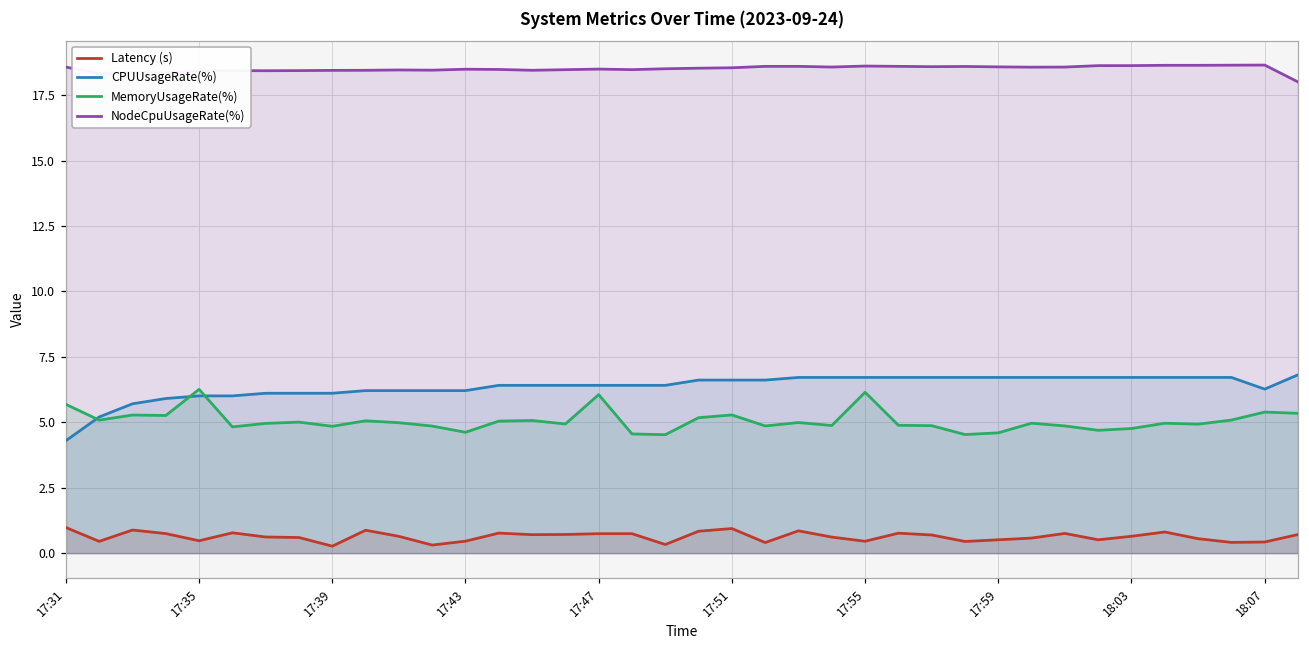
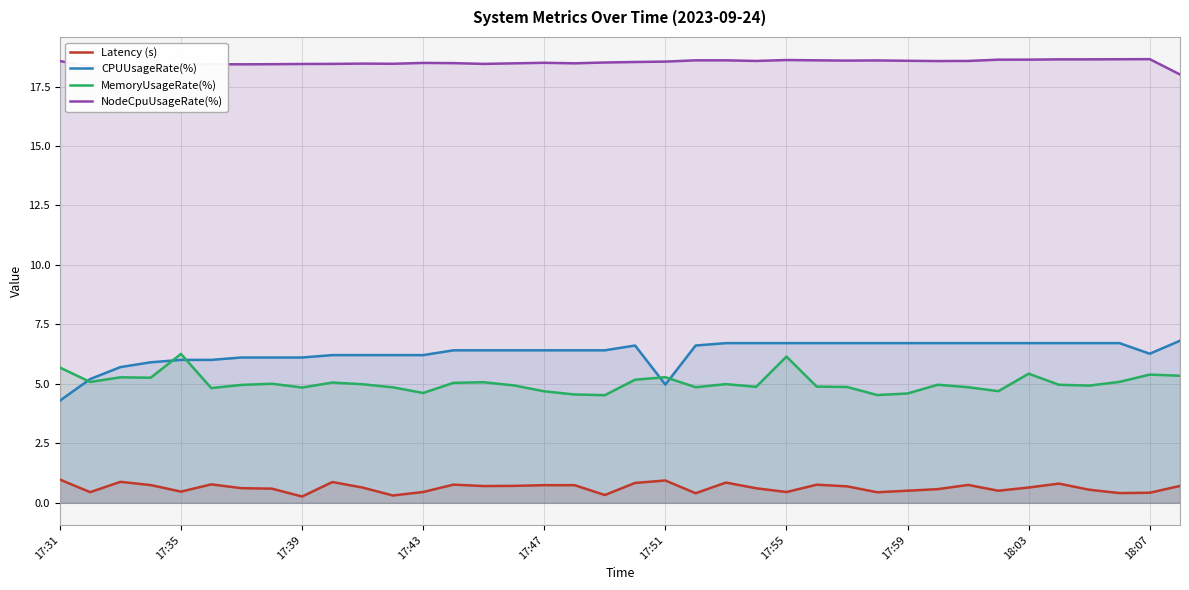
  {
    "Latency (s)": {
      "17:31": 1.0,
      "17:35": 0.5,
      "17:39": 0.3,
      "17:43": 0.5,
      "17:47": 0.7,
      "17:51": 0.9,
      "17:55": 0.5,
      "17:59": 0.5,
      "18:03": 0.6,
      "18:07": 0.4
    },
    "CPUUsageRate(%)": {
      "17:31": 4.3,
      "17:35": 6.0,
      "17:39": 6.1,
      "17:43": 6.2,
      "17:47": 6.4,
-     "17:51": 6.6,
+     "17:51": 5.0,
      "17:55": 6.7,
      "17:59": 6.7,
      "18:03": 6.7,
      "18:07": 6.3
    },
    "MemoryUsageRate(%)": {
      "17:31": 5.7,
      "17:35": 6.3,
      "17:39": 4.8,
      "17:43": 4.6,
-     "17:47": 6.1,
+     "17:47": 4.7,
      "17:51": 5.3,
      "17:55": 6.1,
      "17:59": 4.6,
-     "18:03": 4.8,
+     "18:03": 5.4,
      "18:07": 5.4
    },
    "NodeCpuUsageRate(%)": {
      "17:31": 18.6,
      "17:39": 18.4,
      "17:43": 18.5,
      "17:47": 18.5,
      "17:51": 18.5,
      "17:55": 18.6,
      "17:59": 18.6,
      "18:03": 18.6,
      "18:07": 18.7
    }
  }
